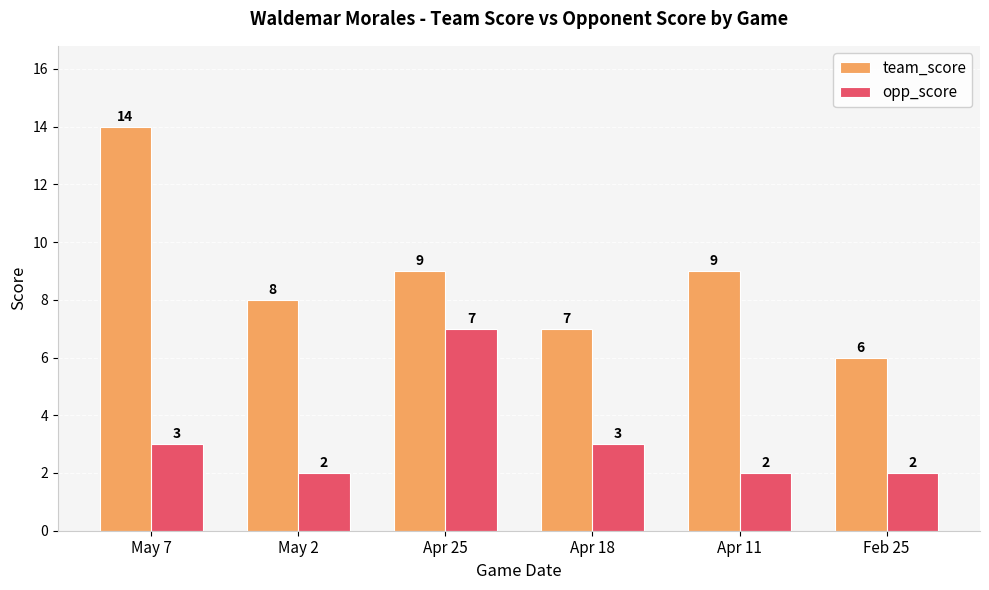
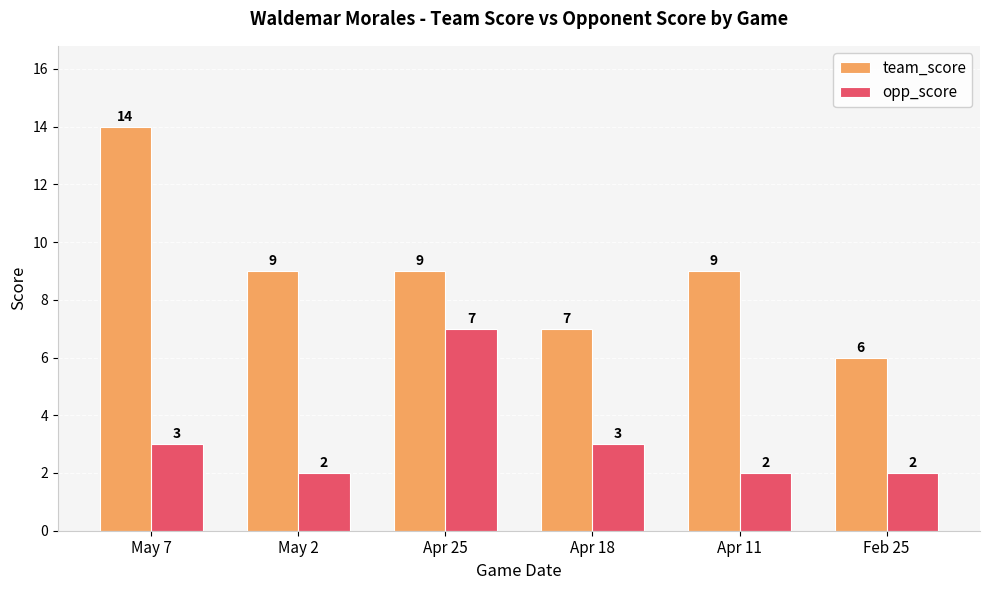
  {
    "team_score": {
      "May 7": 14,
-     "May 2": 8,
+     "May 2": 9,
      "Apr 25": 9,
      "Apr 18": 7,
      "Apr 11": 9,
      "Feb 25": 6
    },
    "opp_score": {
      "May 7": 3,
      "May 2": 2,
      "Apr 25": 7,
      "Apr 18": 3,
      "Apr 11": 2,
      "Feb 25": 2
    }
  }
